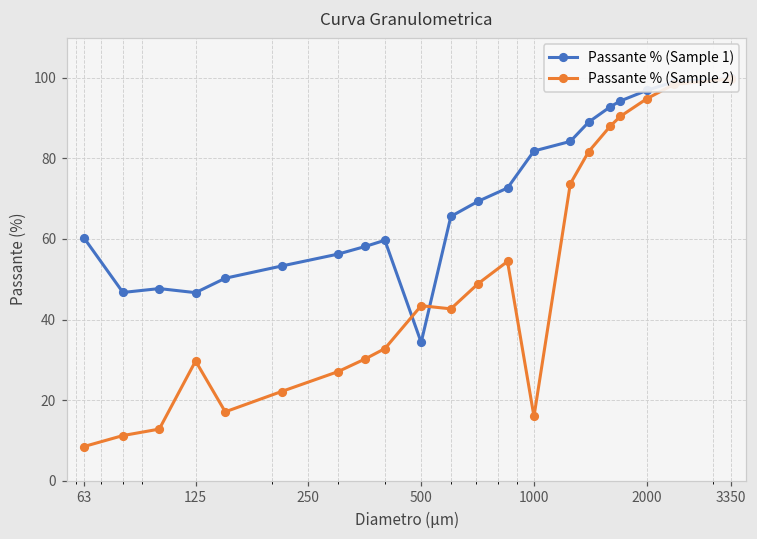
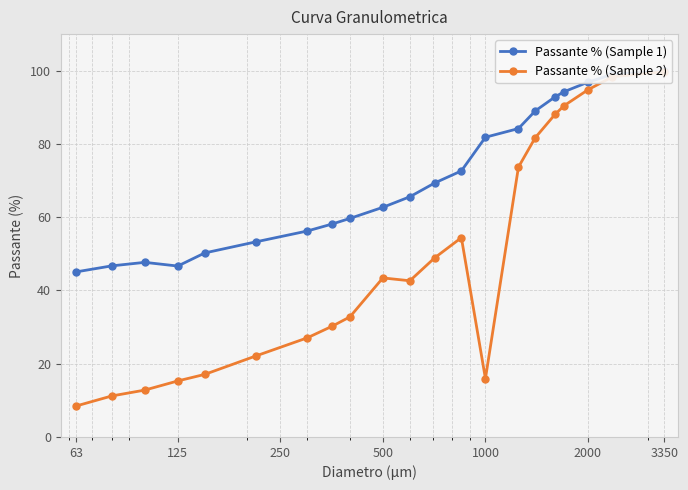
  {
    "Passante % (Sample 1)": {
-     "63": 60,
+     "63": 45,
      "125": 47,
-     "500": 34,
+     "500": 63,
      "1000": 82
    },
    "Passante % (Sample 2)": {
      "63": 8,
-     "125": 30,
+     "125": 15,
      "500": 43,
      "1000": 16,
      "2000": 95
    }
  }
